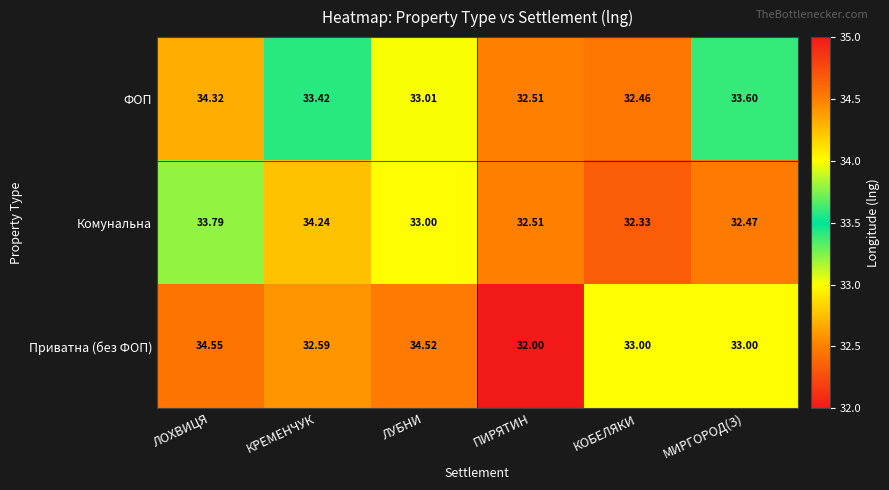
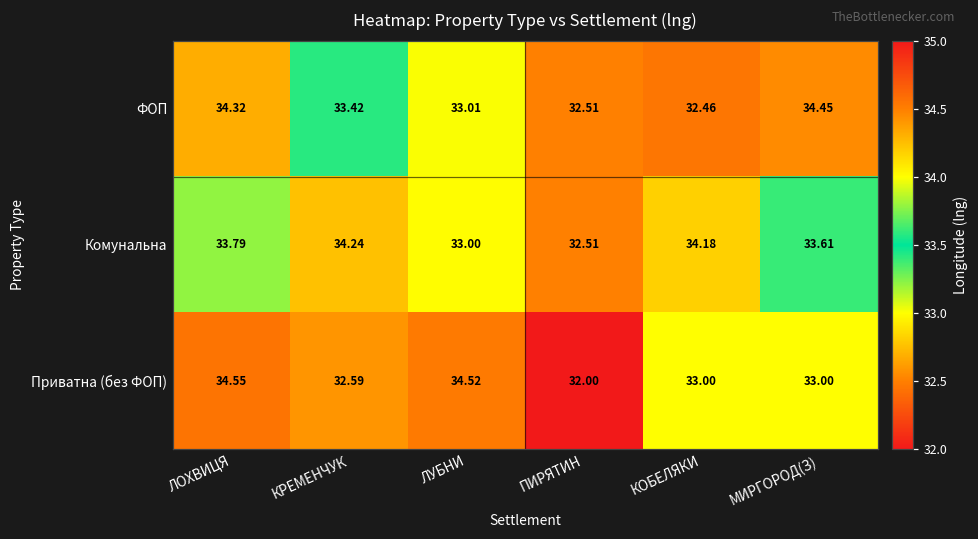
  {
    "ФОП": {
      "ЛОХВИЦЯ": 34.32,
      "КРЕМЕНЧУК": 33.42,
      "ЛУБНИ": 33.01,
      "ПИРЯТИН": 32.51,
      "КОБЕЛЯКИ": 32.46,
-     "МИРГОРОД(З)": 33.60
+     "МИРГОРОД(З)": 34.45
    },
    "Комунальна": {
      "ЛОХВИЦЯ": 33.79,
      "КРЕМЕНЧУК": 34.24,
      "ЛУБНИ": 33.00,
      "ПИРЯТИН": 32.51,
-     "КОБЕЛЯКИ": 32.33,
-     "МИРГОРОД(З)": 32.47
+     "КОБЕЛЯКИ": 34.18,
+     "МИРГОРОД(З)": 33.61
    },
    "Приватна (без ФОП)": {
      "ЛОХВИЦЯ": 34.55,
      "КРЕМЕНЧУК": 32.59,
      "ЛУБНИ": 34.52,
      "ПИРЯТИН": 32.00,
      "КОБЕЛЯКИ": 33.00,
      "МИРГОРОД(З)": 33.00
    }
  }
